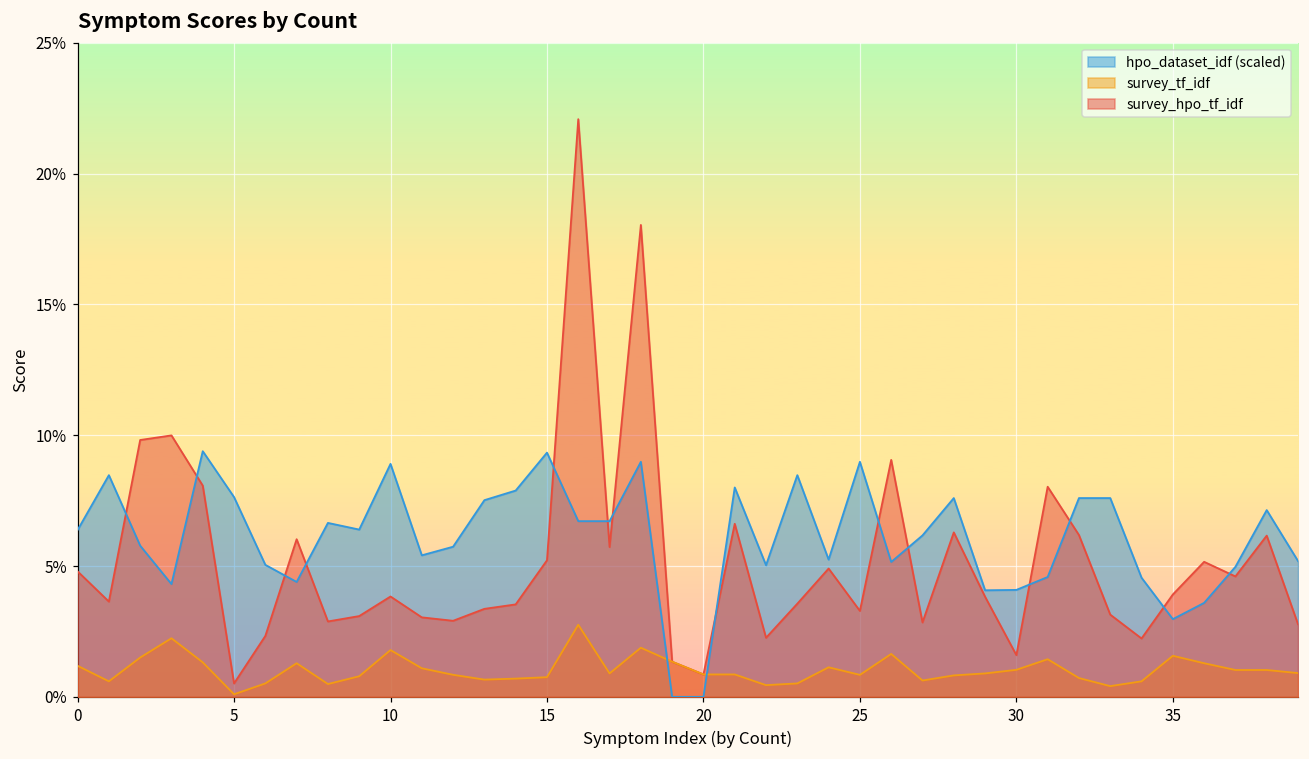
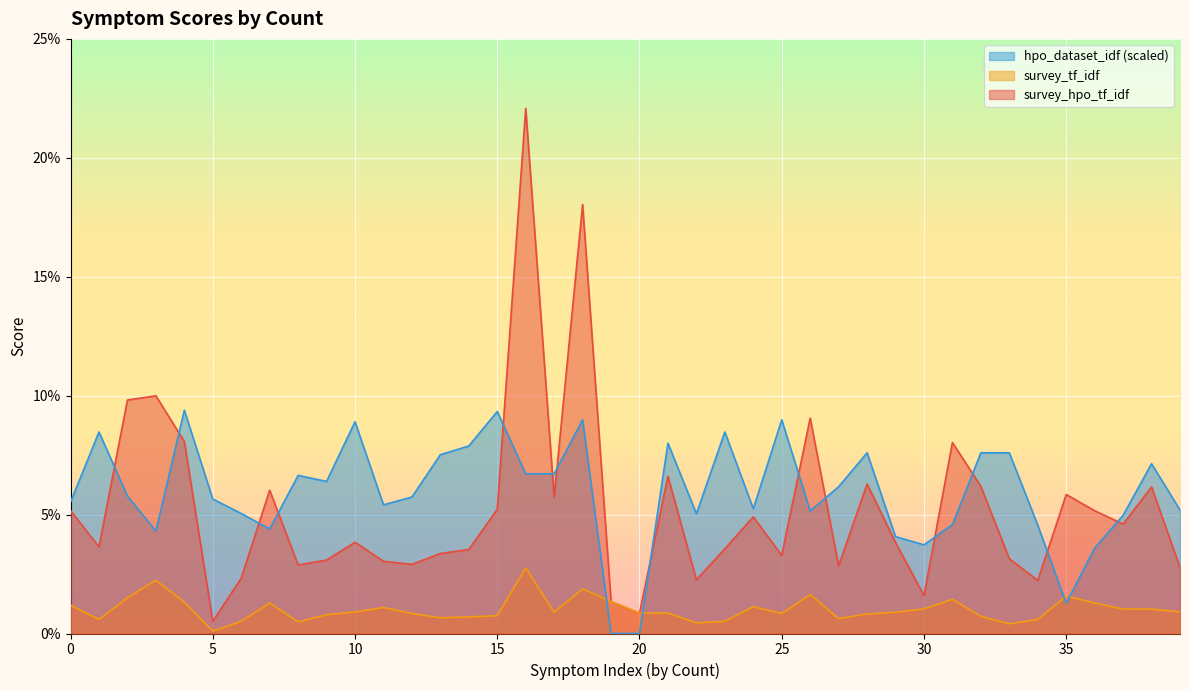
  {
    "hpo_dataset_idf (scaled)": {
-     "0": "6.4%",
-     "5": "7.6%",
+     "0": "5.5%",
+     "5": "5.7%",
      "10": "8.9%",
      "15": "9.3%",
      "20": "0.0%",
      "25": "9.0%",
-     "30": "4.1%",
-     "35": "3.0%"
+     "30": "3.7%",
+     "35": "1.3%"
    },
    "survey_tf_idf": {
      "0": "1.2%",
      "5": "0.1%",
-     "10": "1.8%",
+     "10": "0.9%",
      "15": "0.8%",
      "25": "0.8%",
      "30": "1.0%",
      "35": "1.6%"
    },
    "survey_hpo_tf_idf": {
-     "0": "4.8%",
+     "0": "5.2%",
      "5": "0.5%",
      "10": "3.8%",
      "15": "5.2%",
      "25": "3.3%",
      "30": "1.6%",
-     "35": "3.9%"
+     "35": "5.8%"
    }
  }
